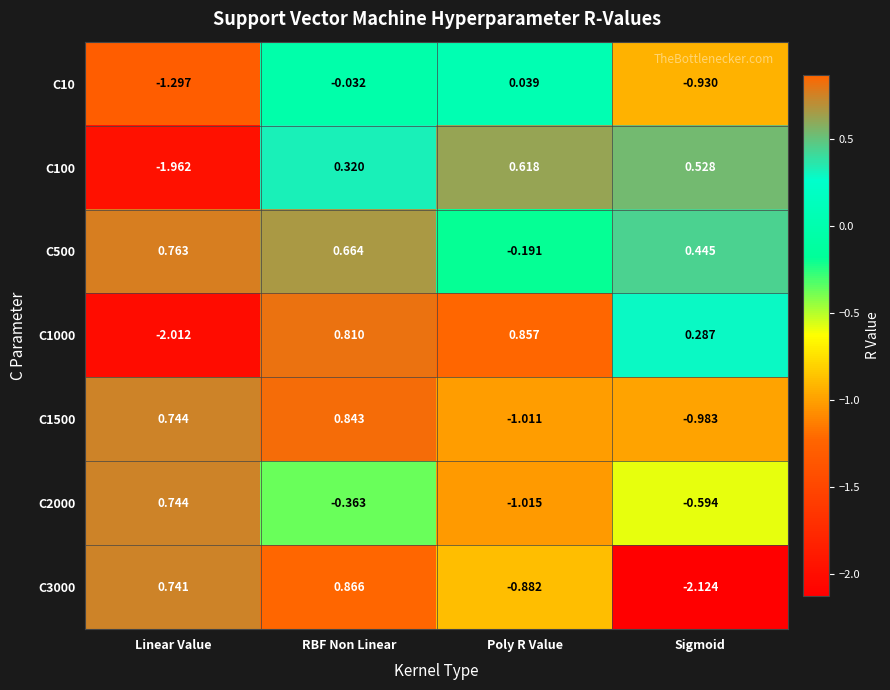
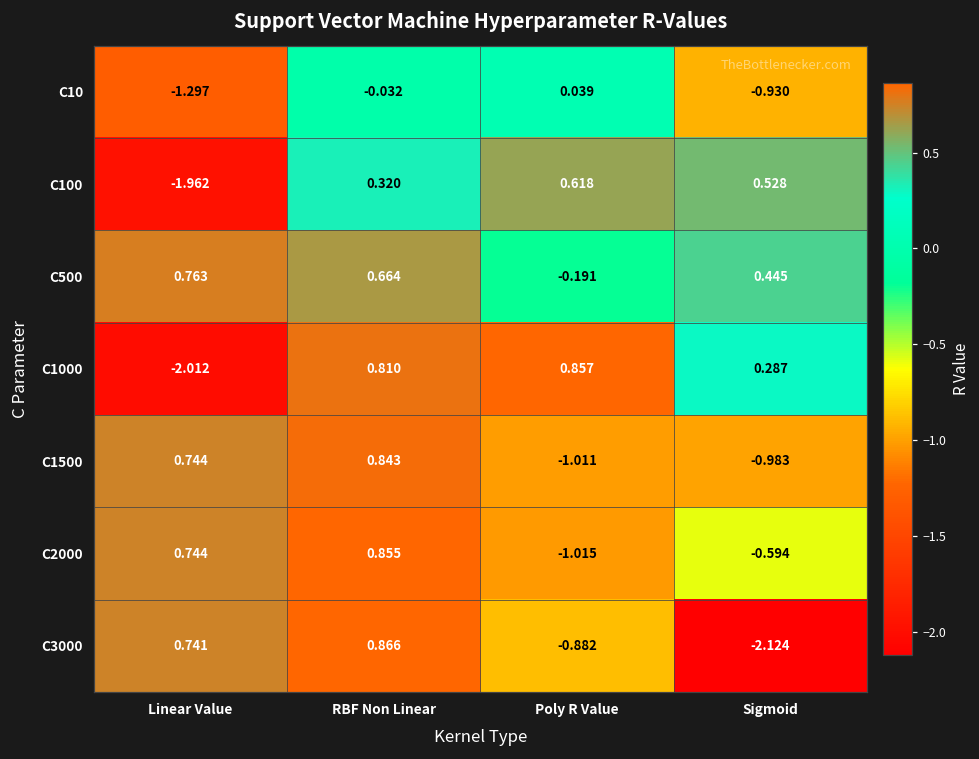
  {
    "C10": {
      "Linear Value": -1.297,
      "RBF Non Linear": -0.032,
      "Poly R Value": 0.039
    },
    "C100": {
      "Linear Value": -1.962,
      "RBF Non Linear": 0.320,
      "Poly R Value": 0.618,
      "Sigmoid": 0.528
    },
    "C500": {
      "Linear Value": 0.763,
      "RBF Non Linear": 0.664,
      "Poly R Value": -0.191,
      "Sigmoid": 0.445
    },
    "C1000": {
      "Linear Value": -2.012,
      "RBF Non Linear": 0.810,
      "Poly R Value": 0.857,
      "Sigmoid": 0.287
    },
    "C1500": {
      "Linear Value": 0.744,
      "RBF Non Linear": 0.843,
      "Poly R Value": -1.011,
      "Sigmoid": -0.983
    },
    "C2000": {
      "Linear Value": 0.744,
-     "RBF Non Linear": -0.363,
+     "RBF Non Linear": 0.855,
      "Poly R Value": -1.015,
      "Sigmoid": -0.594
    },
    "C3000": {
      "Linear Value": 0.741,
      "RBF Non Linear": 0.866,
      "Poly R Value": -0.882,
      "Sigmoid": -2.124
    }
  }
